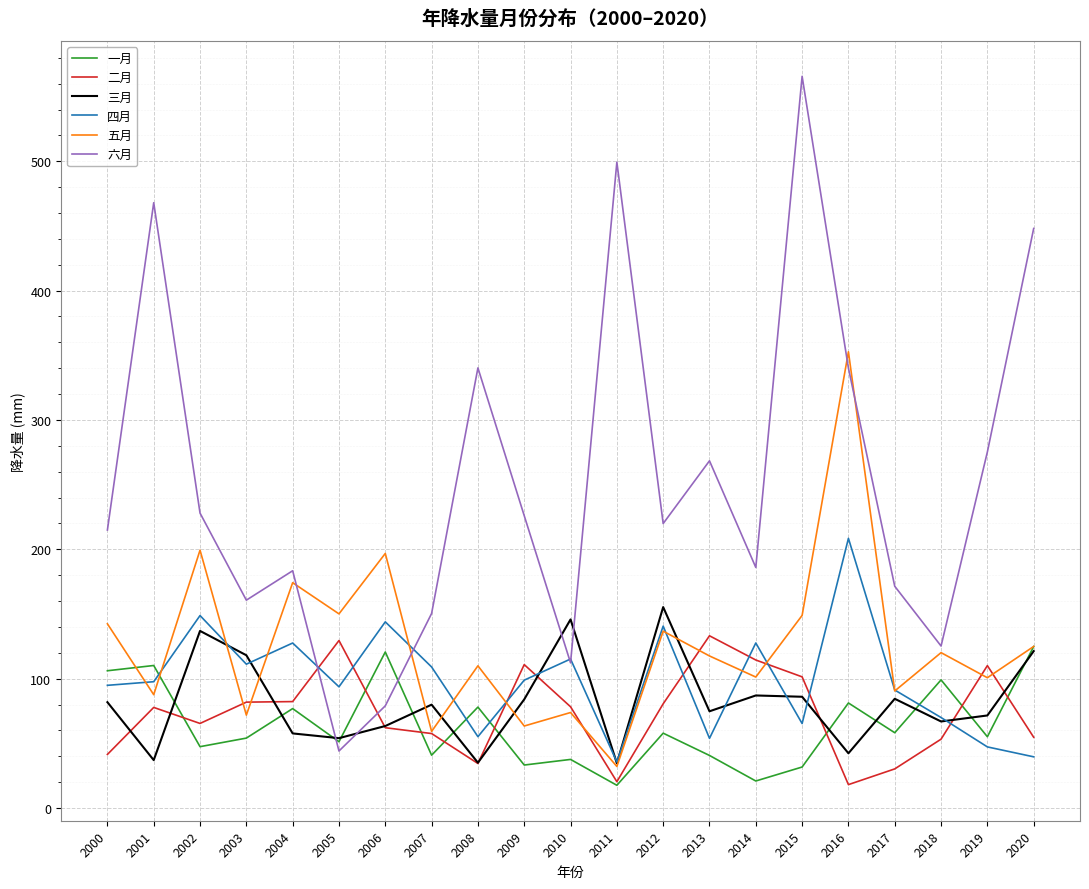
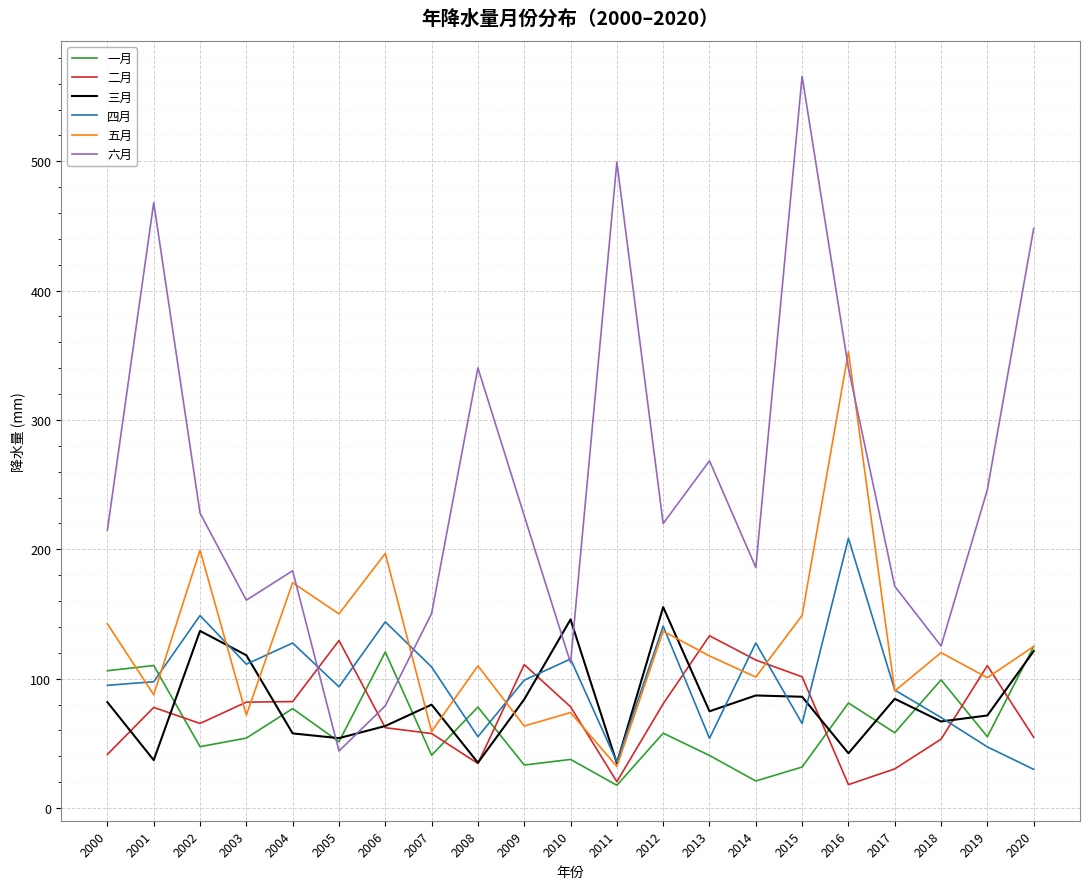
  {
    "一月": {
      "2000": 106,
      "2001": 110,
      "2002": 47,
      "2003": 54,
      "2004": 77,
      "2005": 51,
      "2006": 121,
      "2007": 41,
      "2008": 78,
      "2009": 33,
      "2010": 38,
      "2011": 18,
      "2012": 58,
      "2013": 41,
      "2014": 21,
      "2015": 32,
      "2016": 81,
      "2017": 58,
      "2018": 99,
      "2019": 55
    },
    "二月": {
      "2000": 41,
      "2001": 78,
      "2002": 65,
      "2003": 82,
      "2004": 82,
      "2005": 129,
      "2009": 111,
      "2010": 78,
      "2011": 20,
      "2012": 81,
      "2013": 133,
      "2014": 114,
      "2015": 101,
      "2016": 18,
      "2017": 30,
      "2018": 53,
      "2019": 110,
      "2020": 55
    },
    "三月": {
      "2000": 82,
      "2001": 37,
      "2002": 137,
      "2003": 118,
      "2004": 58,
      "2005": 54,
      "2007": 80,
      "2009": 84,
      "2010": 146,
      "2012": 155,
      "2013": 75,
      "2014": 87,
      "2015": 86,
      "2016": 42,
      "2017": 84,
      "2018": 67,
      "2019": 72,
      "2020": 121
    },
    "四月": {
      "2000": 95,
      "2001": 98,
      "2002": 149,
      "2003": 111,
      "2004": 128,
      "2005": 94,
      "2006": 144,
      "2007": 109,
      "2008": 55,
      "2009": 99,
      "2010": 115,
      "2012": 141,
      "2013": 54,
      "2014": 128,
      "2015": 65,
      "2016": 208,
      "2018": 70,
      "2019": 47,
-     "2020": 40
+     "2020": 30
    },
    "五月": {
      "2000": 142,
      "2001": 88,
      "2002": 199,
      "2003": 72,
      "2004": 174,
      "2005": 150,
      "2006": 197,
      "2008": 110,
      "2009": 63,
      "2010": 74,
      "2011": 32,
      "2012": 137,
      "2013": 118,
      "2014": 101,
      "2015": 149,
      "2016": 353,
      "2018": 120,
      "2019": 101
    },
    "六月": {
      "2000": 215,
      "2001": 468,
      "2002": 228,
      "2003": 161,
      "2004": 183,
      "2005": 44,
      "2006": 79,
      "2007": 150,
      "2008": 340,
      "2009": 226,
      "2010": 112,
      "2011": 499,
      "2012": 220,
      "2013": 268,
      "2014": 186,
      "2015": 566,
      "2016": 340,
      "2017": 171,
      "2018": 125,
-     "2019": 275,
+     "2019": 246,
      "2020": 448
    }
  }
